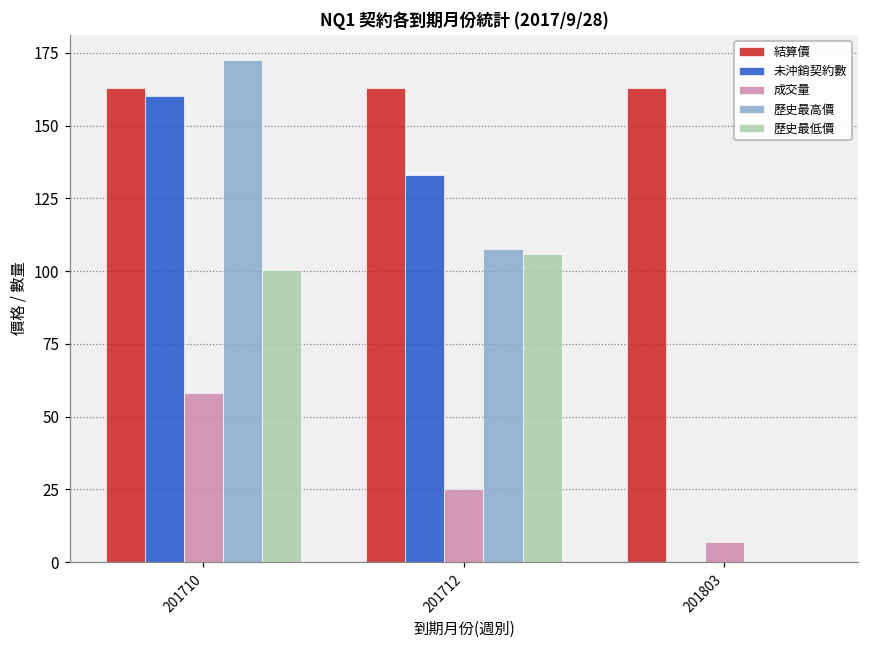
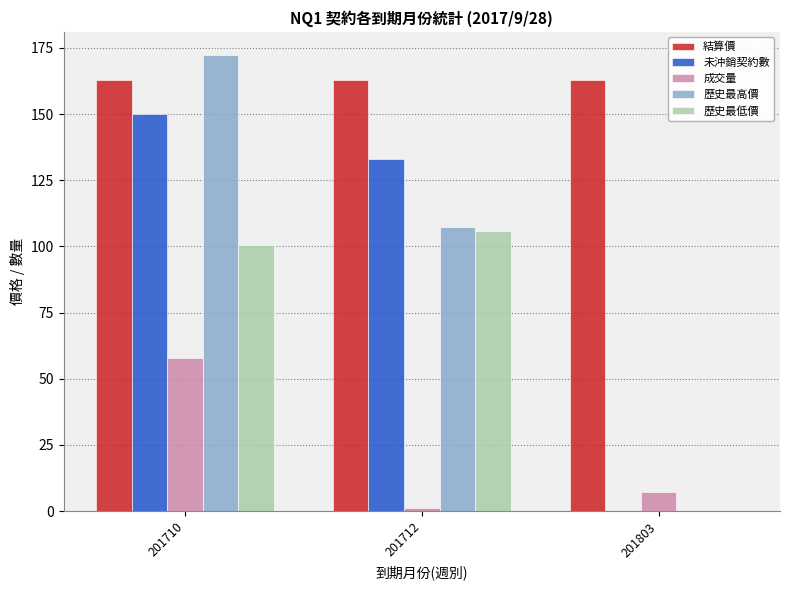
  {
    "結算價": {
      "201710": 163,
      "201712": 163,
      "201803": 163
    },
    "未沖銷契約數": {
-     "201710": 160,
+     "201710": 150,
      "201712": 133,
      "201803": 0
    },
    "成交量": {
      "201710": 58,
-     "201712": 25,
+     "201712": 1,
      "201803": 7
    }
  }
